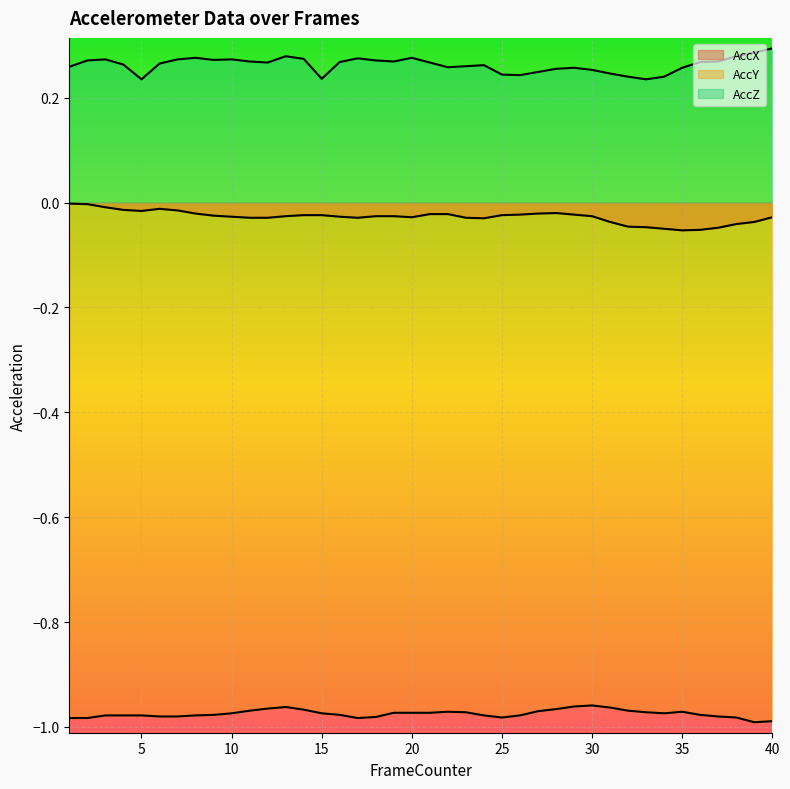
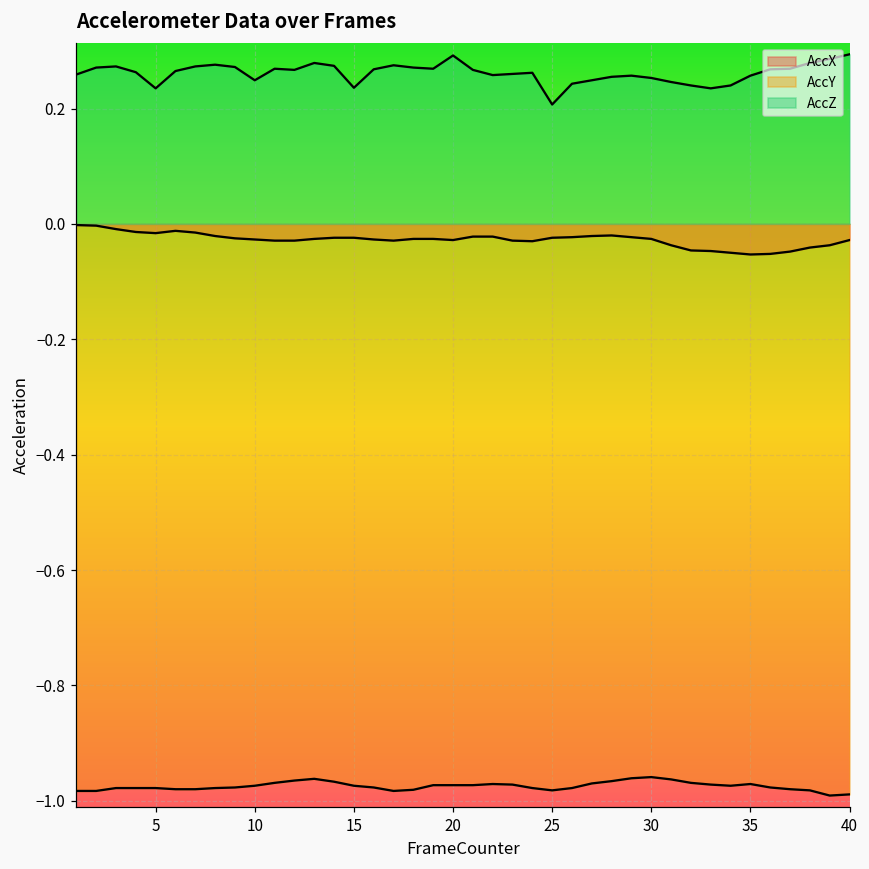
  {
    "AccZ": {
      "5": 0.24,
-     "10": 0.27,
+     "10": 0.25,
      "15": 0.24,
-     "20": 0.28,
-     "25": 0.24,
+     "20": 0.29,
+     "25": 0.21,
      "30": 0.25,
      "35": 0.26,
      "40": 0.29
    }
  }
